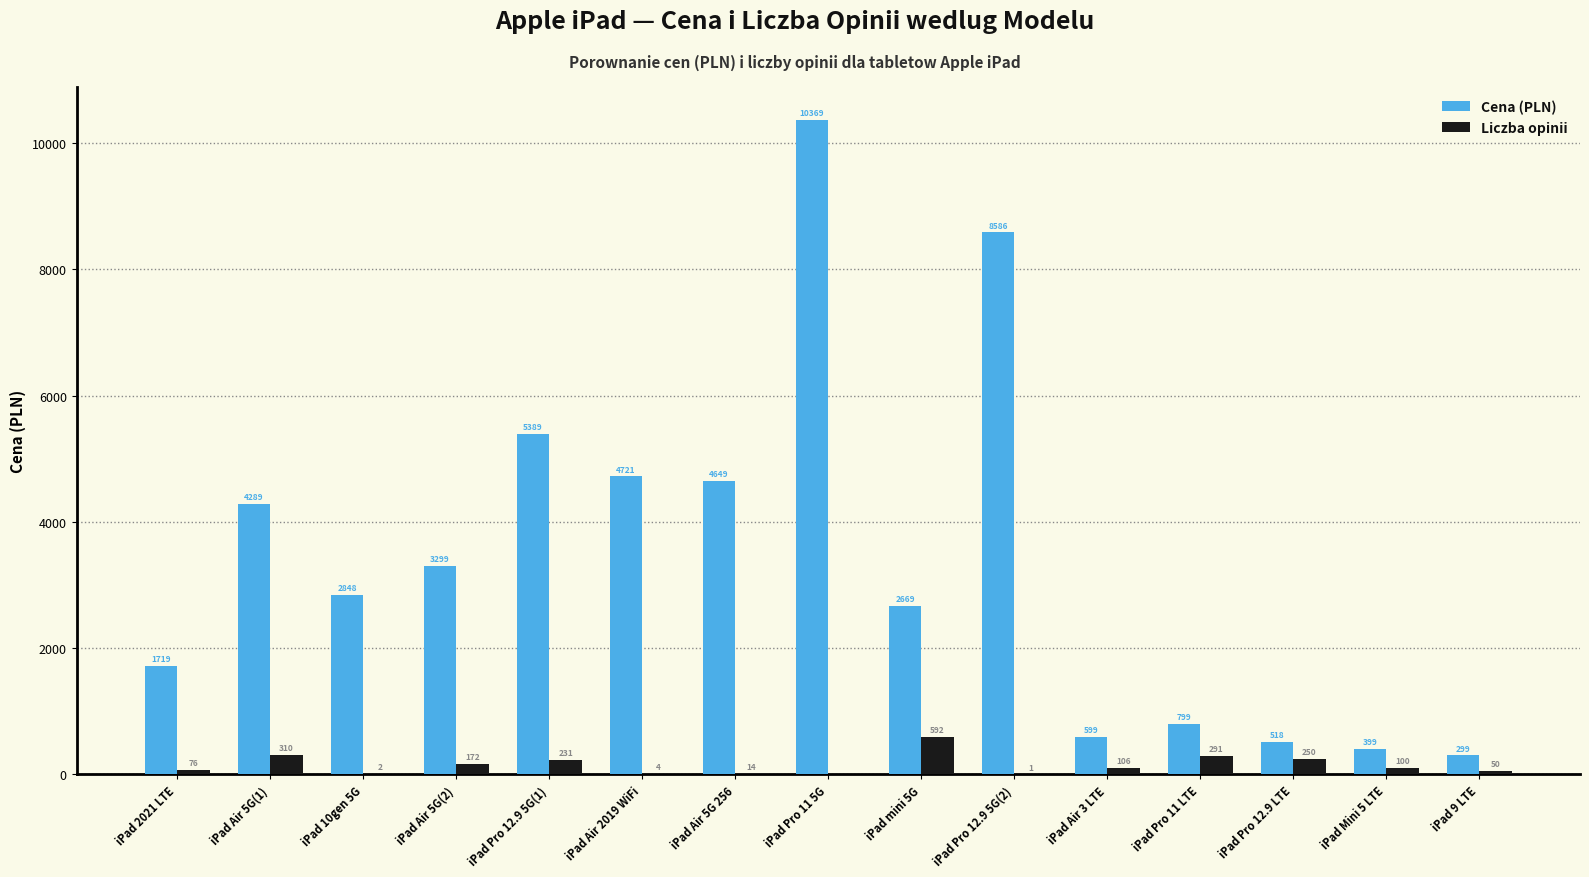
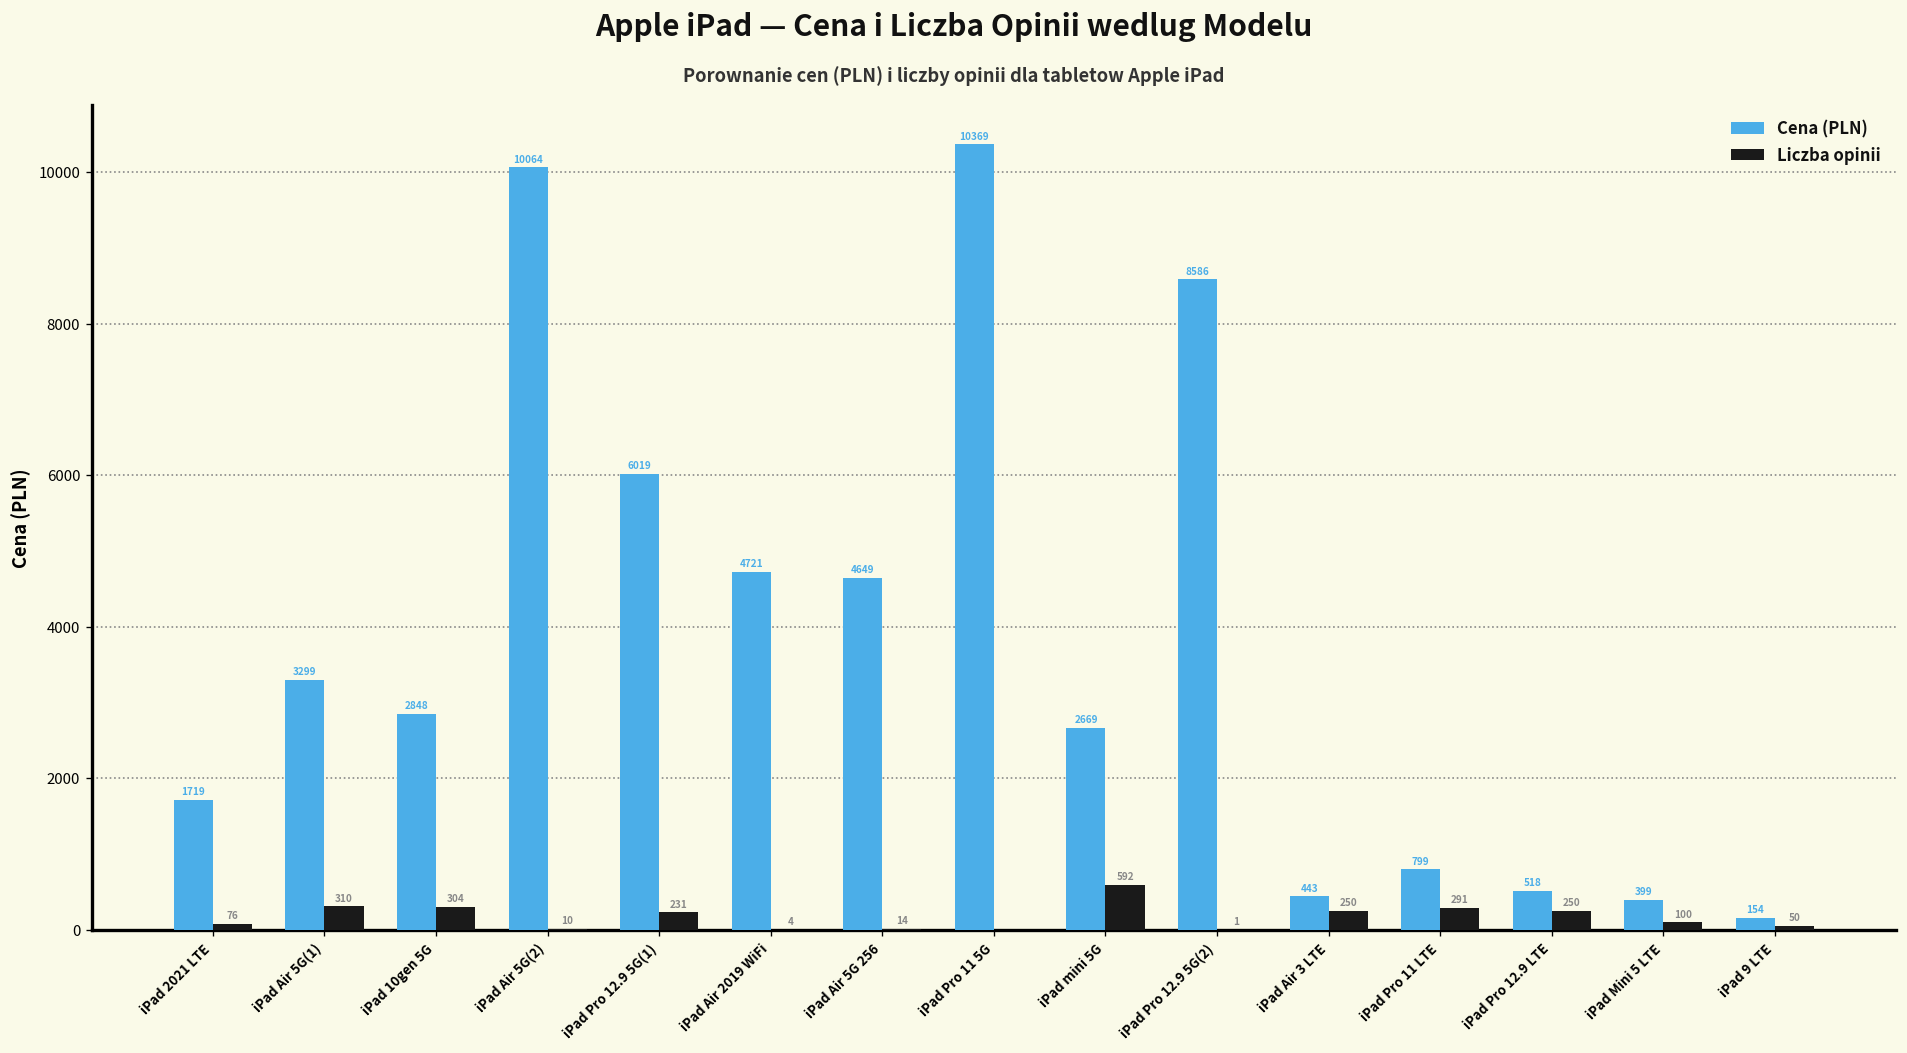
  {
    "Cena (PLN)": {
      "iPad 2021 LTE": 1719,
-     "iPad Air 5G(1)": 4289,
+     "iPad Air 5G(1)": 3299,
      "iPad 10gen 5G": 2848,
-     "iPad Air 5G(2)": 3299,
-     "iPad Pro 12.9 5G(1)": 5389,
+     "iPad Air 5G(2)": 10064,
+     "iPad Pro 12.9 5G(1)": 6019,
      "iPad Air 2019 WiFi": 4721,
      "iPad Air 5G 256": 4649,
      "iPad Pro 11 5G": 10369,
      "iPad mini 5G": 2669,
      "iPad Pro 12.9 5G(2)": 8586,
-     "iPad Air 3 LTE": 599,
+     "iPad Air 3 LTE": 443,
      "iPad Pro 11 LTE": 799,
      "iPad Pro 12.9 LTE": 518,
      "iPad Mini 5 LTE": 399,
-     "iPad 9 LTE": 299
+     "iPad 9 LTE": 154
    },
    "Liczba opinii": {
      "iPad 2021 LTE": 76,
      "iPad Air 5G(1)": 310,
-     "iPad 10gen 5G": 2,
-     "iPad Air 5G(2)": 172,
+     "iPad 10gen 5G": 304,
+     "iPad Air 5G(2)": 10,
      "iPad Pro 12.9 5G(1)": 231,
      "iPad Air 2019 WiFi": 4,
      "iPad Air 5G 256": 14,
      "iPad mini 5G": 592,
      "iPad Pro 12.9 5G(2)": 1,
-     "iPad Air 3 LTE": 106,
+     "iPad Air 3 LTE": 250,
      "iPad Pro 11 LTE": 291,
      "iPad Pro 12.9 LTE": 250,
      "iPad Mini 5 LTE": 100,
      "iPad 9 LTE": 50
    }
  }
